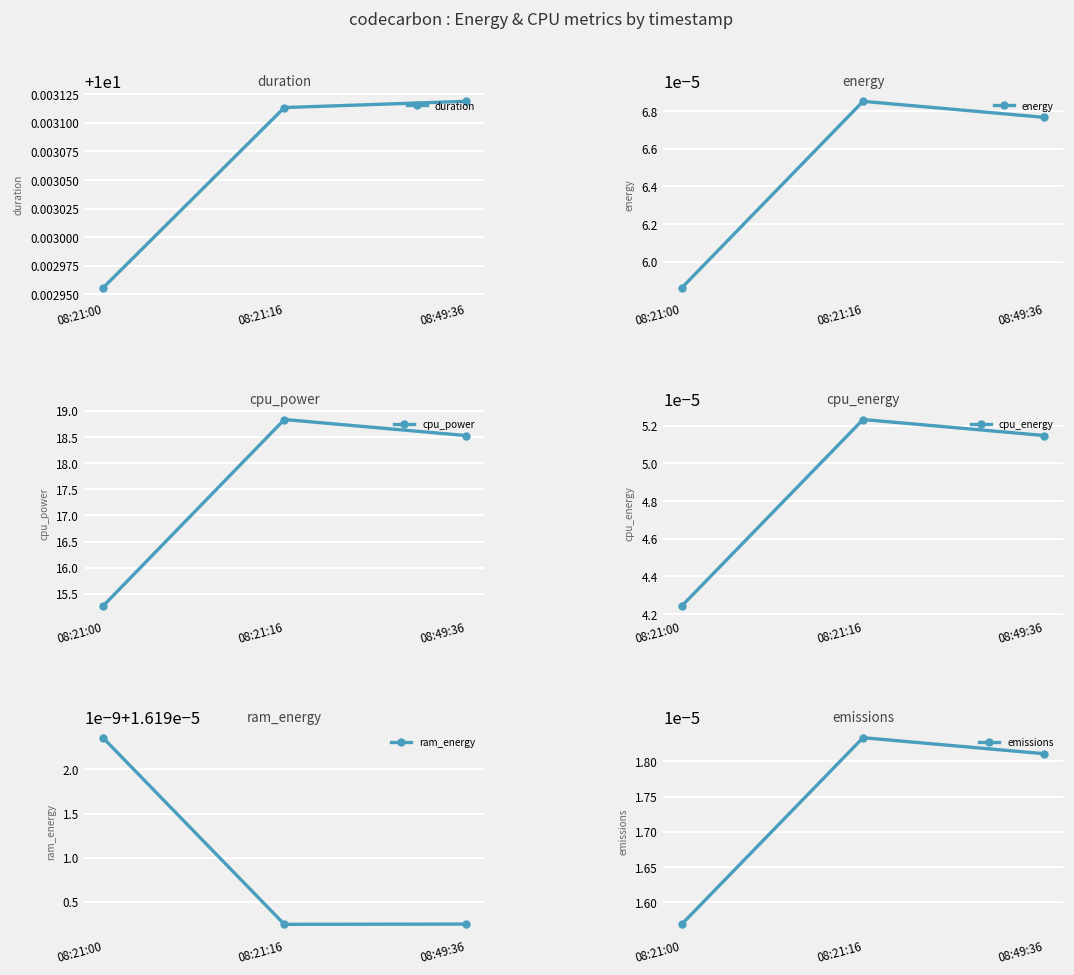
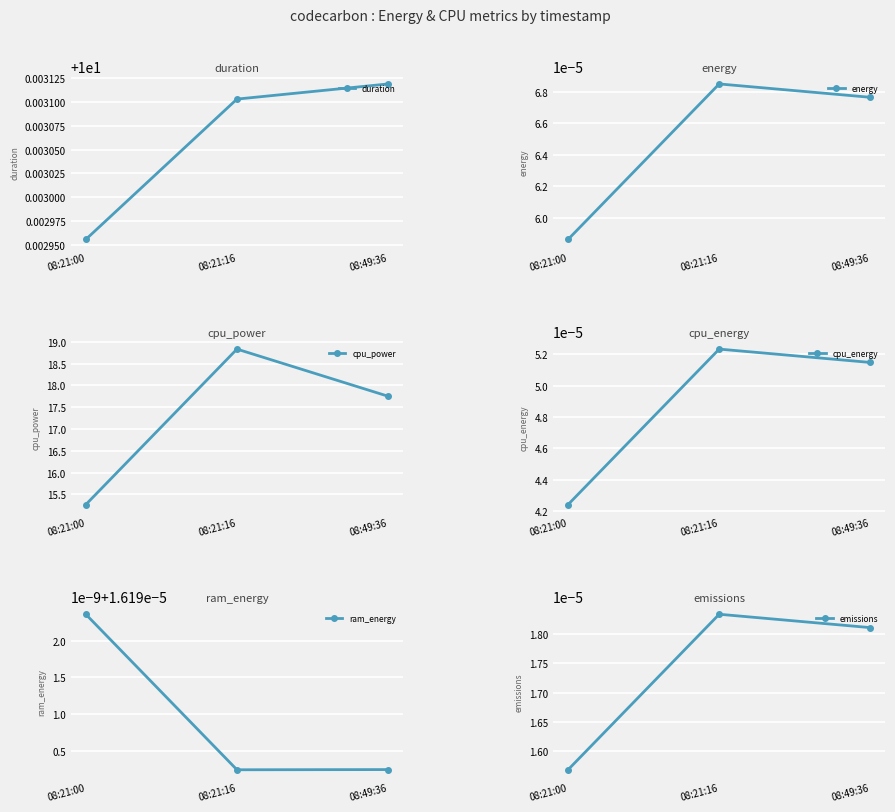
  {
    "duration": {
      "08:21:00": 10.00296,
-     "08:21:16": 10.00311,
+     "08:21:16": 10.00310,
      "08:49:36": 10.00312
    },
    "energy": {
      "08:21:00": 0.0000586,
      "08:21:16": 0.0000685,
      "08:49:36": 0.0000677
    },
    "cpu_power": {
      "08:21:00": 15.3,
      "08:21:16": 18.8,
-     "08:49:36": 18.5
+     "08:49:36": 17.8
    },
    "cpu_energy": {
      "08:21:00": 0.0000424,
      "08:21:16": 0.0000523,
      "08:49:36": 0.0000515
    },
    "ram_energy": {
      "08:21:00": 0.0000161924,
      "08:21:16": 0.0000161902,
      "08:49:36": 0.0000161902
    },
    "emissions": {
      "08:21:00": 0.0000157,
      "08:21:16": 0.0000183,
      "08:49:36": 0.0000181
    }
  }
